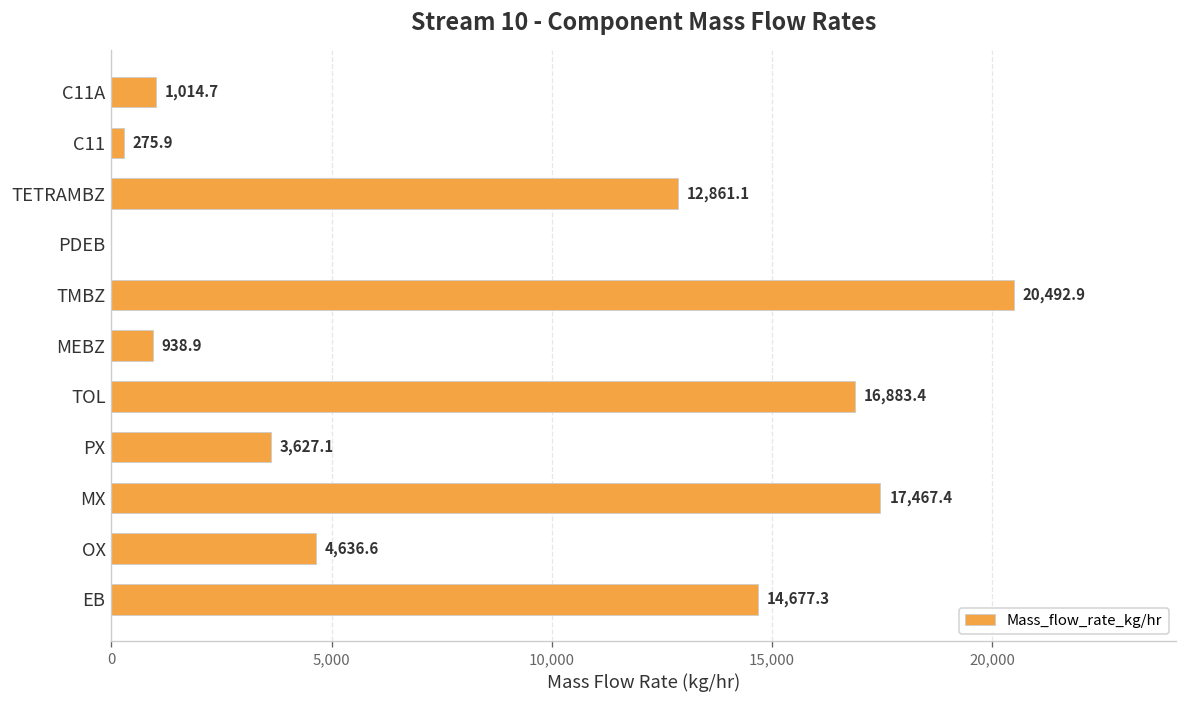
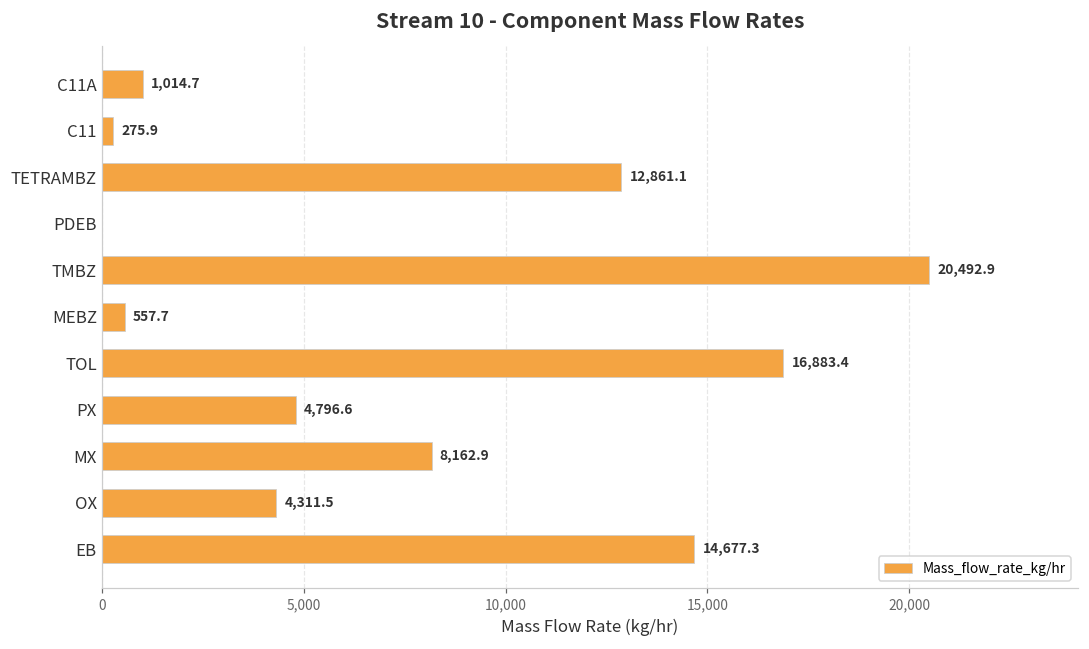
  {
    "C11A": "1,014.7",
    "C11": "275.9",
    "TETRAMBZ": "12,861.1",
    "TMBZ": "20,492.9",
-   "MEBZ": "938.9",
+   "MEBZ": "557.7",
    "TOL": "16,883.4",
-   "PX": "3,627.1",
-   "MX": "17,467.4",
-   "OX": "4,636.6",
+   "PX": "4,796.6",
+   "MX": "8,162.9",
+   "OX": "4,311.5",
    "EB": "14,677.3"
  }
